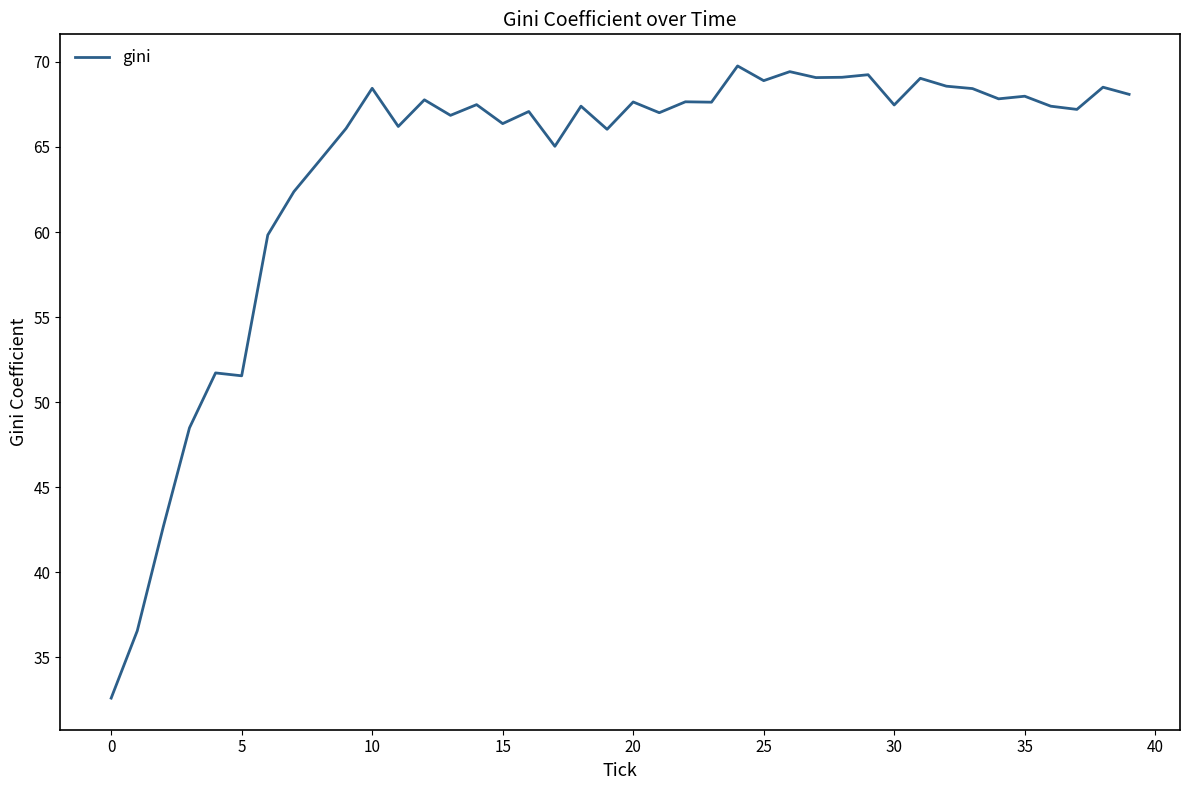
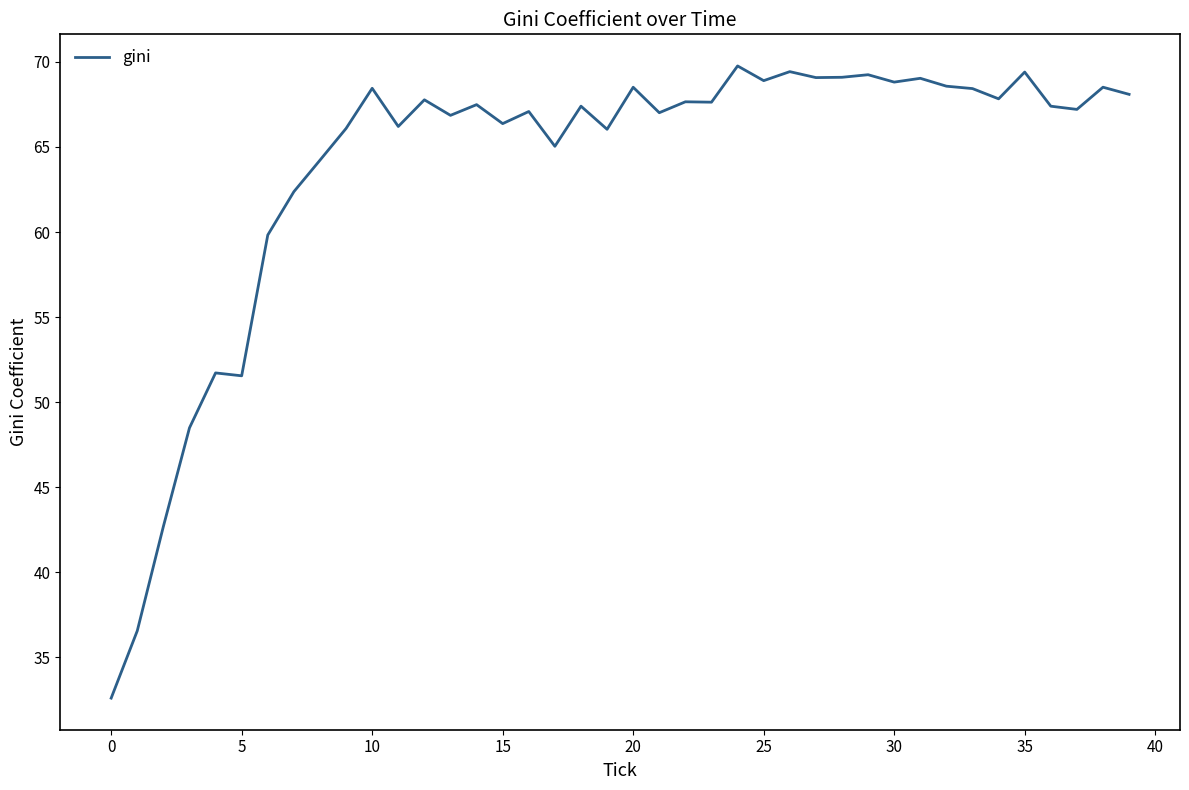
  {
    "0": 32.6,
    "5": 51.6,
    "10": 68.5,
    "15": 66.4,
-   "20": 67.6,
+   "20": 68.5,
    "25": 68.9,
-   "30": 67.5,
-   "35": 68.0
+   "30": 68.8,
+   "35": 69.4
  }
